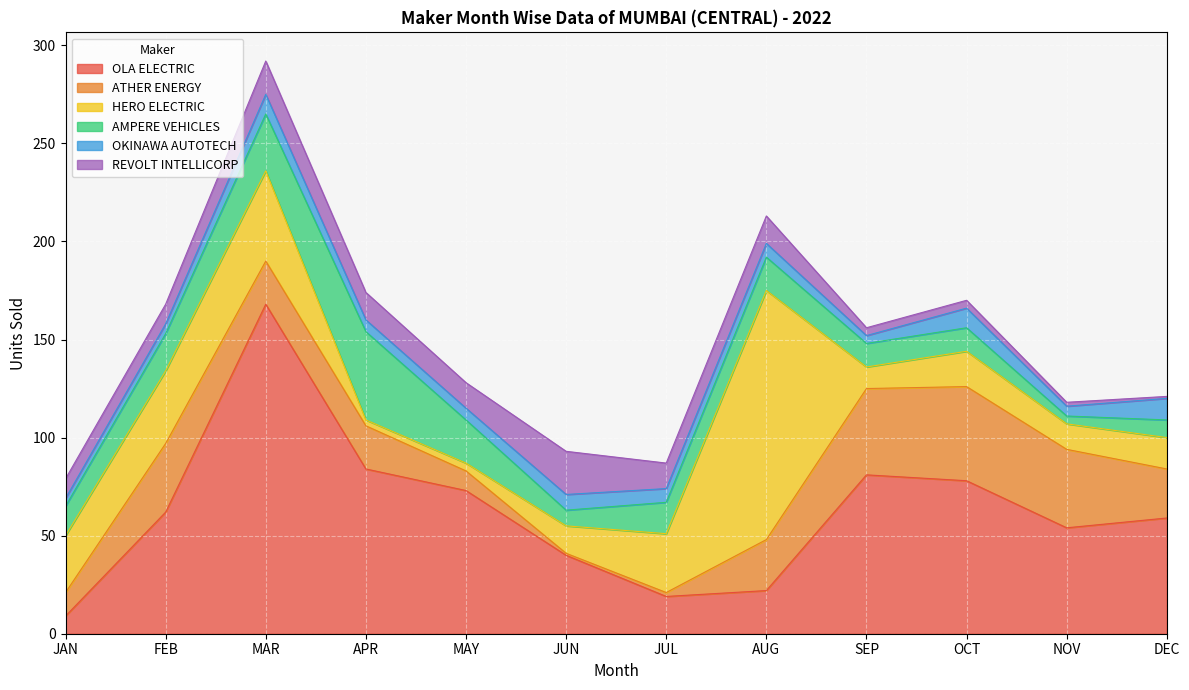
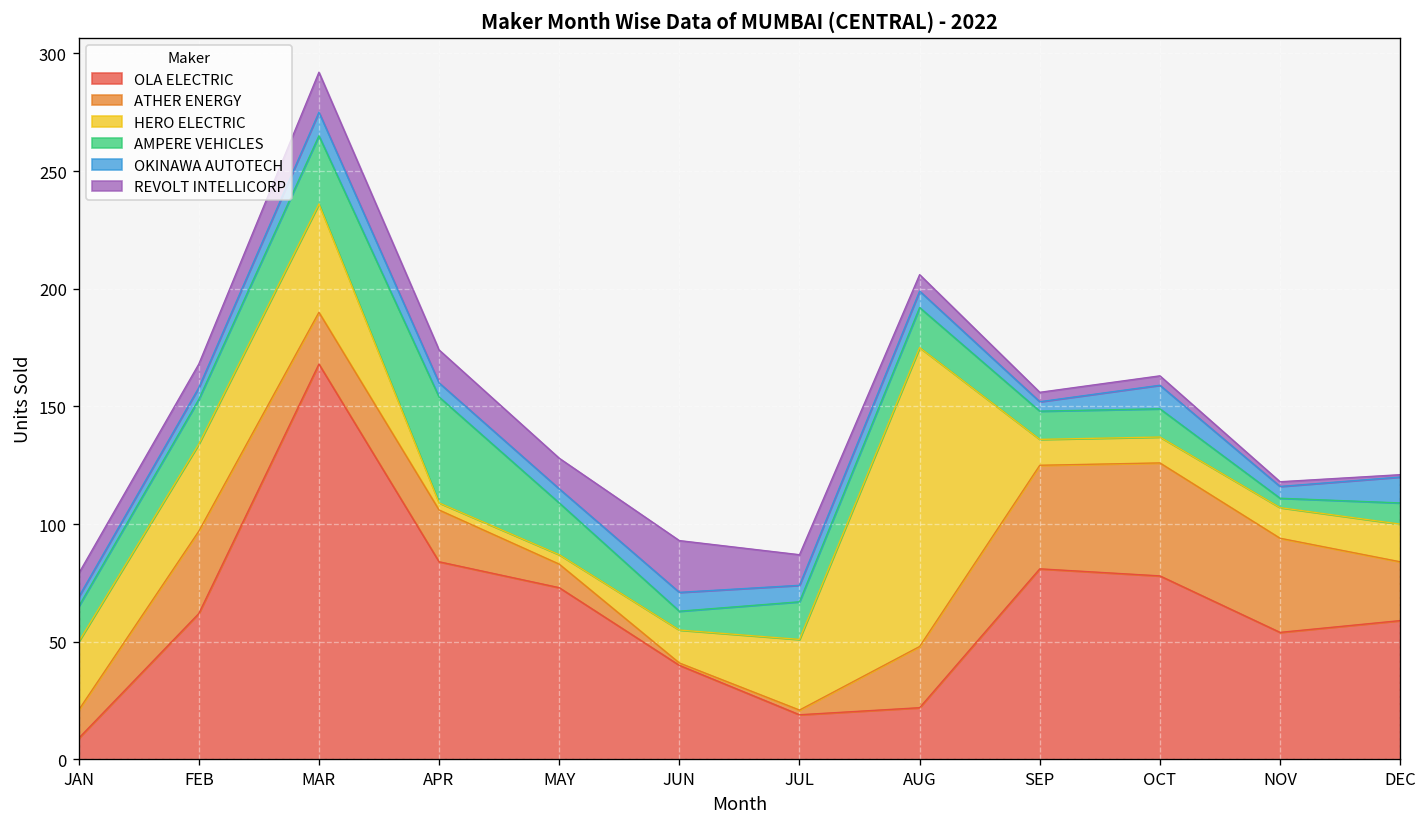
  {
    "HERO ELECTRIC": {
      "JAN": 29,
      "FEB": 37,
      "MAR": 46,
      "APR": 3,
      "MAY": 4,
      "JUN": 14,
      "JUL": 30,
      "AUG": 127,
      "SEP": 11,
-     "OCT": 18,
+     "OCT": 11,
      "NOV": 13,
      "DEC": 16
    },
    "AMPERE VEHICLES": {
      "JAN": 15,
      "FEB": 19,
      "MAR": 29,
      "APR": 45,
      "MAY": 22,
      "JUN": 8,
      "JUL": 16,
      "AUG": 17,
      "SEP": 12,
      "OCT": 12,
      "NOV": 4,
      "DEC": 9
    },
    "OKINAWA AUTOTECH": {
      "JAN": 4,
      "FEB": 5,
      "MAR": 10,
      "APR": 6,
      "MAY": 6,
      "JUN": 8,
      "JUL": 7,
      "AUG": 7,
      "SEP": 4,
      "OCT": 10,
      "NOV": 5
    },
    "REVOLT INTELLICORP": {
      "JAN": 10,
      "FEB": 10,
      "MAR": 17,
      "APR": 14,
      "MAY": 13,
      "JUN": 22,
      "JUL": 13,
-     "AUG": 14,
+     "AUG": 7,
      "SEP": 4,
      "OCT": 4,
      "NOV": 2
    }
  }
